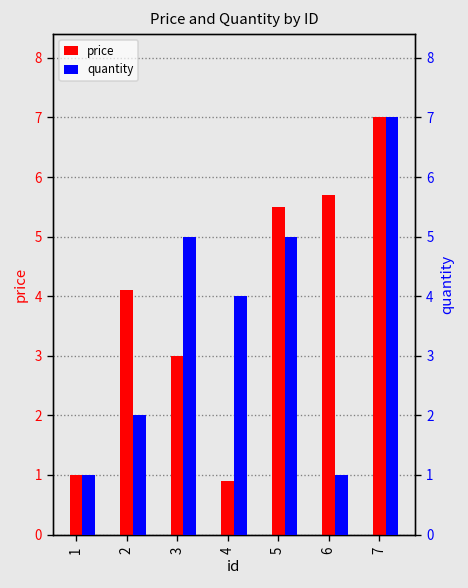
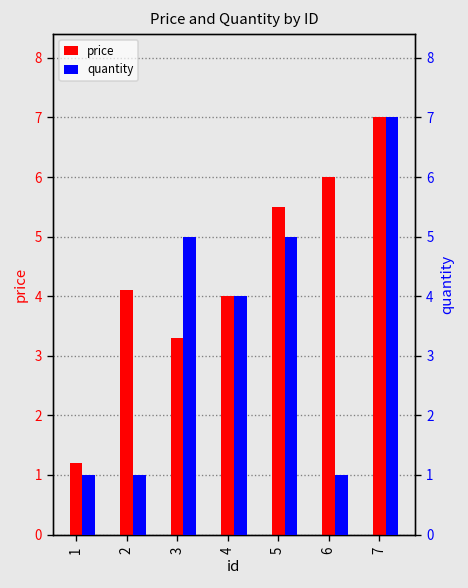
  {
    "price": {
-     "1": 1.0,
+     "1": 1.2,
      "2": 4.1,
-     "3": 3.0,
-     "4": 0.9,
+     "3": 3.3,
+     "4": 4.0,
      "5": 5.5,
-     "6": 5.7,
+     "6": 6.0,
      "7": 7.0
    },
    "quantity": {
      "1": 1,
-     "2": 2,
+     "2": 1,
      "3": 5,
      "4": 4,
      "5": 5,
      "6": 1,
      "7": 7
    }
  }
